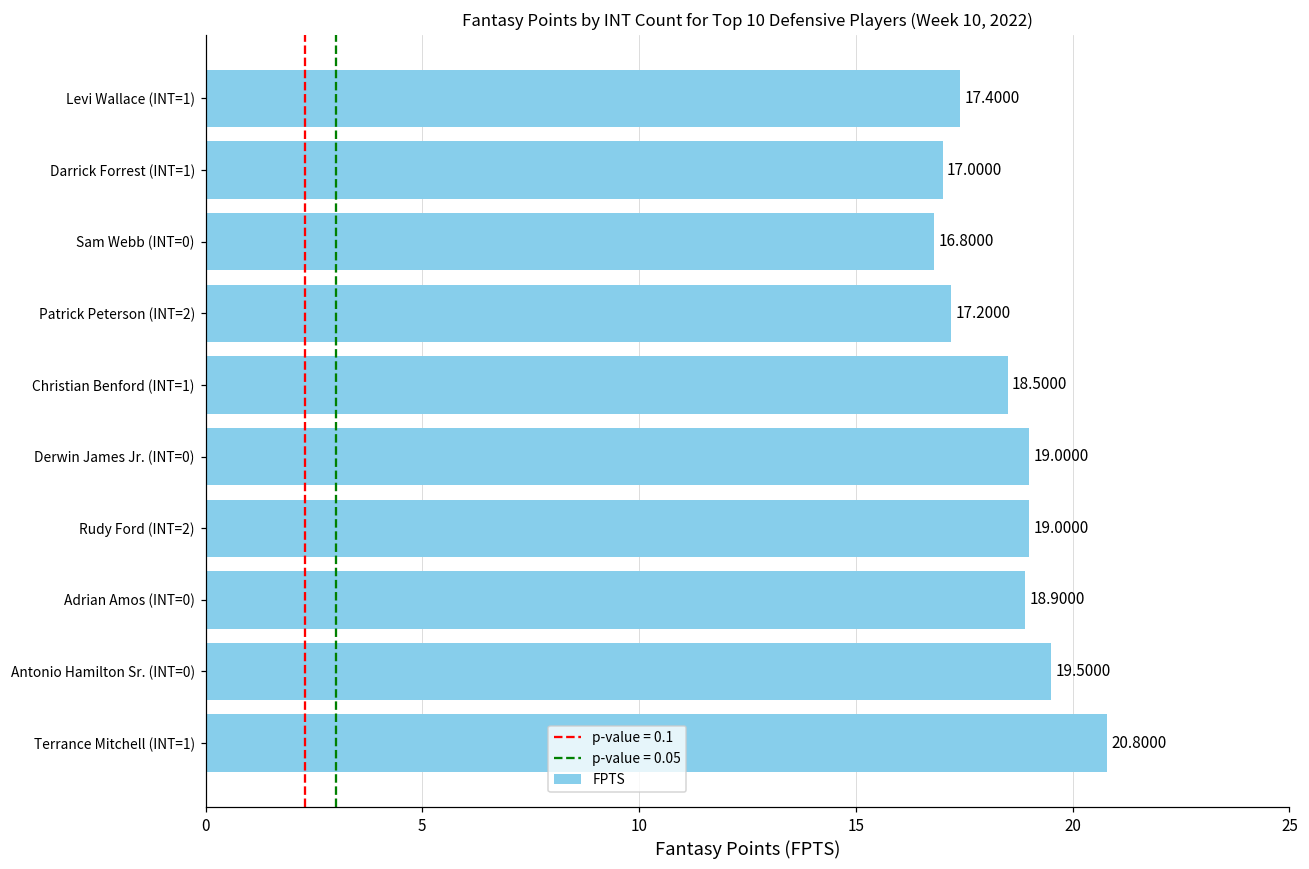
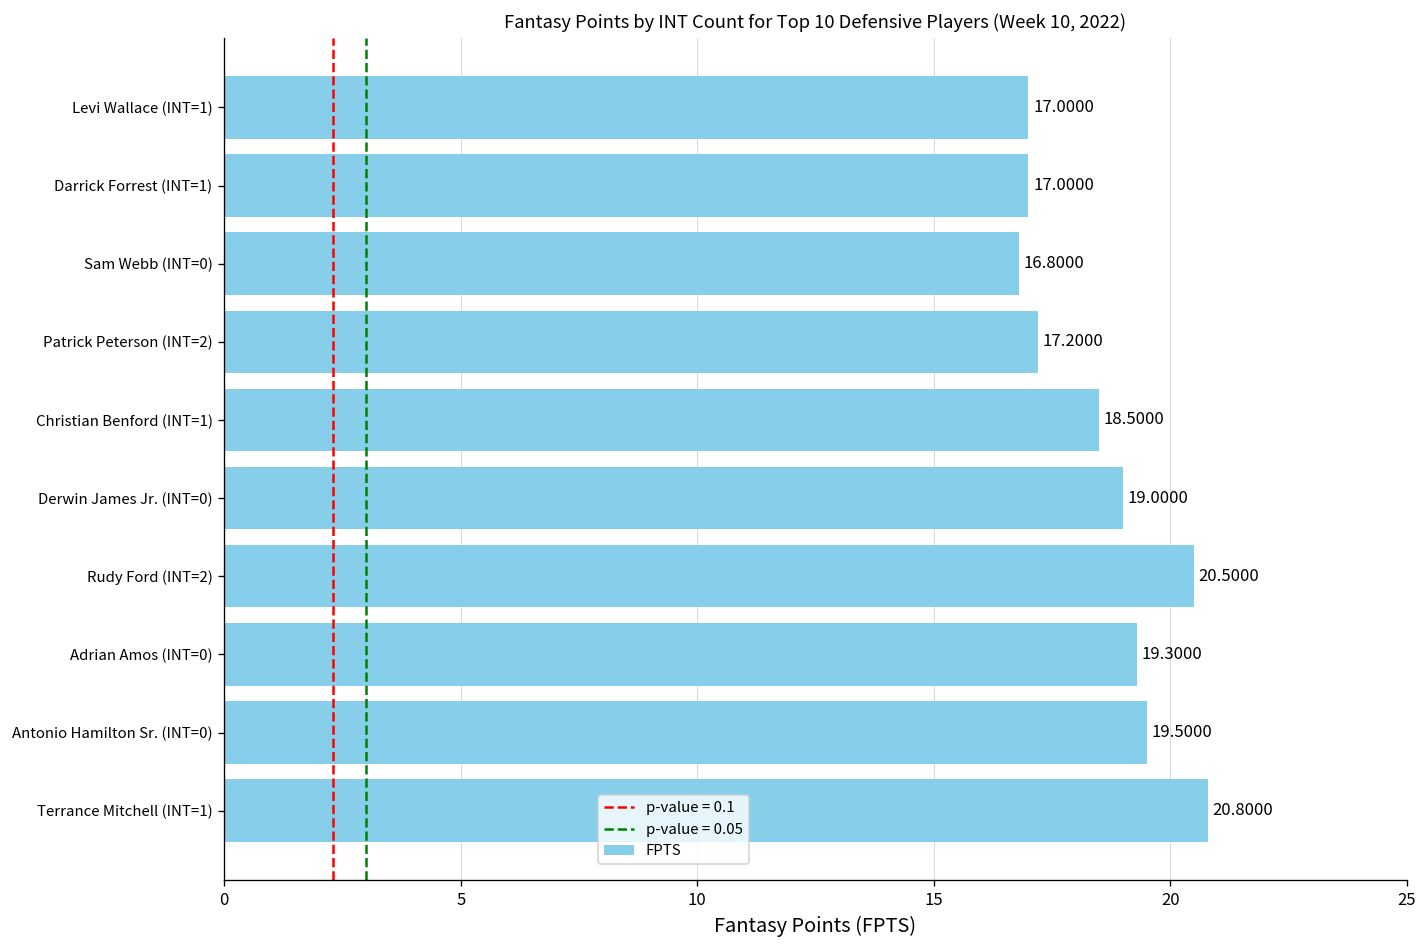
  {
-   "Levi Wallace (INT=1)": 17.4000,
+   "Levi Wallace (INT=1)": 17.0000,
    "Darrick Forrest (INT=1)": 17.0000,
    "Sam Webb (INT=0)": 16.8000,
    "Patrick Peterson (INT=2)": 17.2000,
    "Christian Benford (INT=1)": 18.5000,
    "Derwin James Jr. (INT=0)": 19.0000,
-   "Rudy Ford (INT=2)": 19.0000,
-   "Adrian Amos (INT=0)": 18.9000,
+   "Rudy Ford (INT=2)": 20.5000,
+   "Adrian Amos (INT=0)": 19.3000,
    "Antonio Hamilton Sr. (INT=0)": 19.5000,
    "Terrance Mitchell (INT=1)": 20.8000
  }
